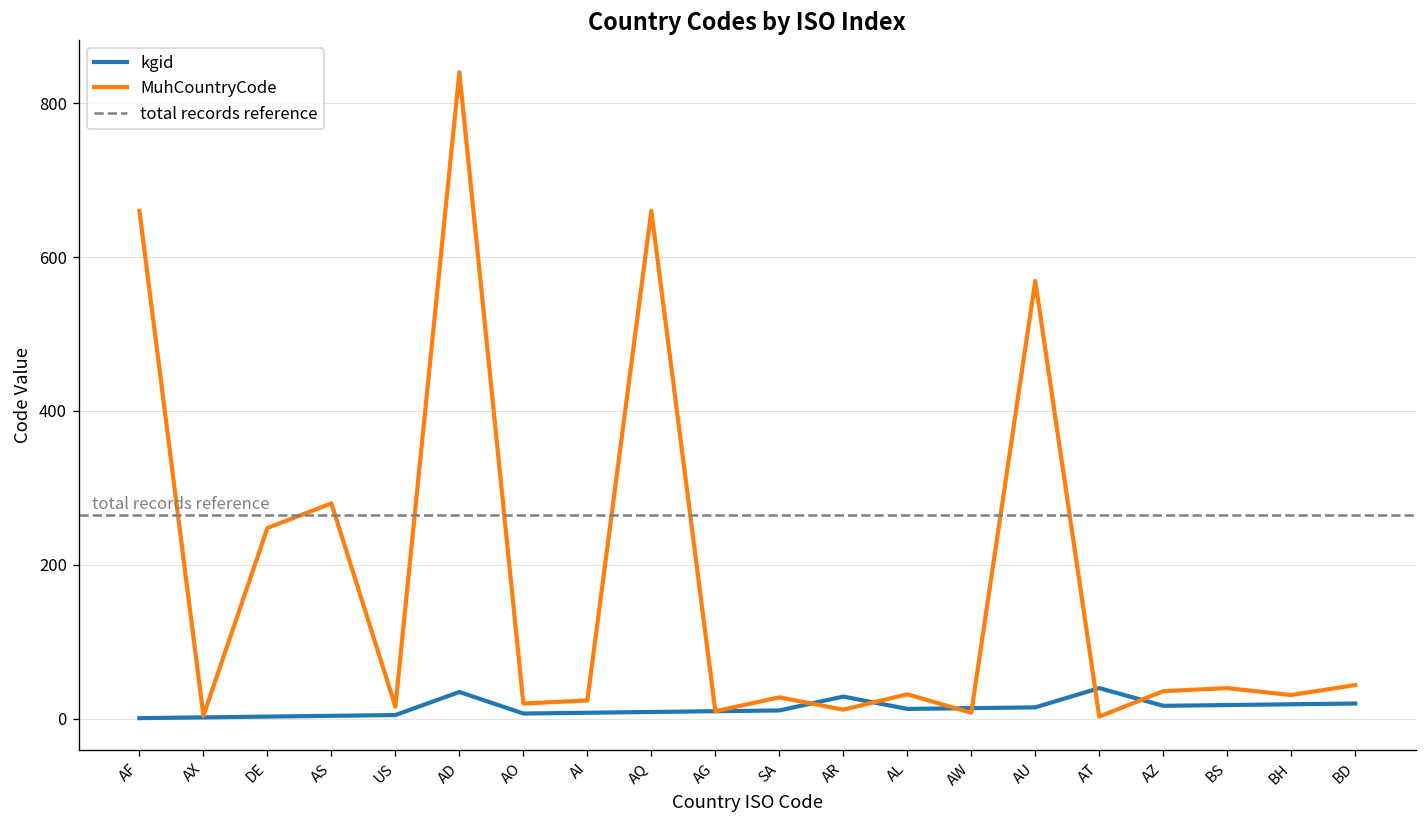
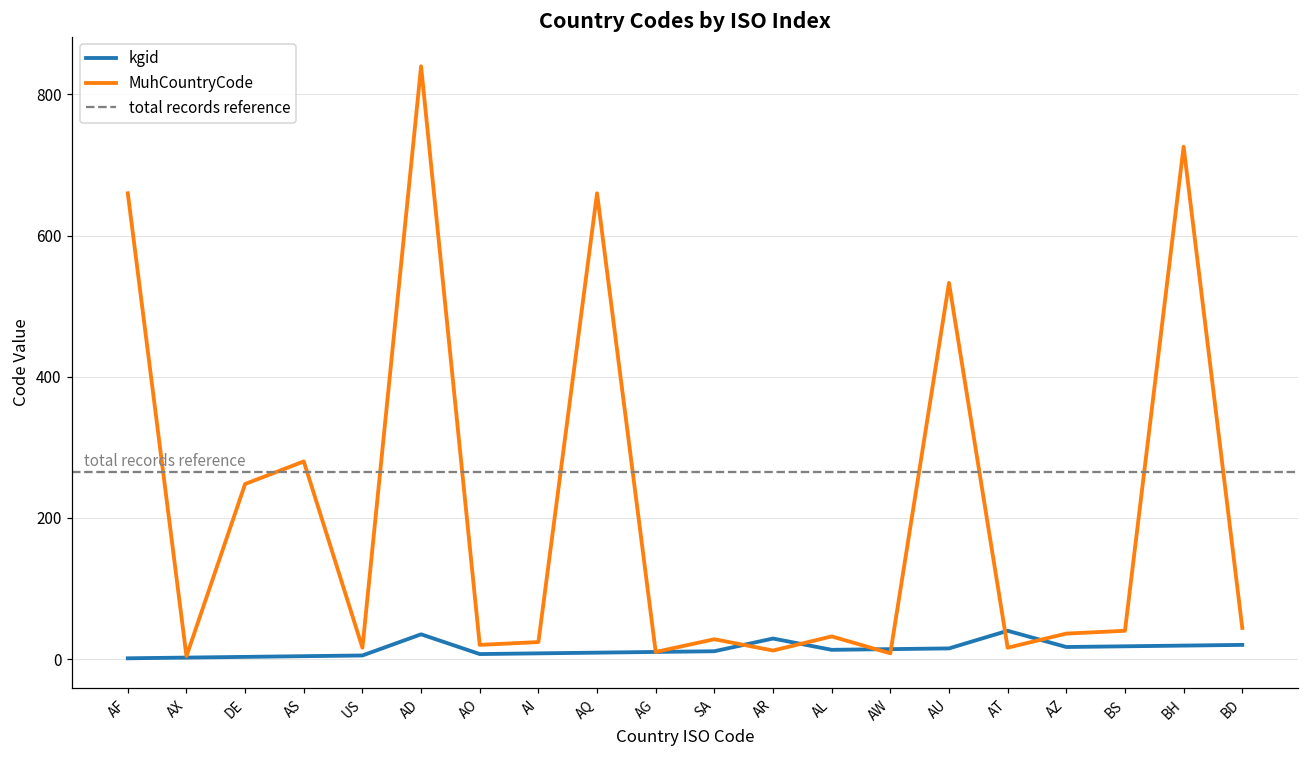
  {
    "kgid": {
      "AF": 0,
      "DE": 0,
      "AS": 0,
      "US": 10,
      "AD": 40,
      "AO": 10,
      "AI": 10,
      "AQ": 10,
      "SA": 10,
      "AR": 30,
      "AL": 10,
      "AW": 10,
      "AU": 20,
      "AT": 40,
      "AZ": 20,
      "BS": 20,
      "BH": 20,
      "BD": 20
    },
    "MuhCountryCode": {
      "AF": 660,
      "DE": 250,
      "AS": 280,
      "US": 20,
      "AD": 840,
      "AO": 20,
      "AI": 20,
      "AQ": 660,
      "SA": 30,
      "AR": 10,
      "AL": 30,
      "AW": 10,
-     "AU": 570,
-     "AT": 0,
+     "AU": 530,
+     "AT": 20,
      "AZ": 40,
      "BS": 40,
-     "BH": 30,
+     "BH": 730,
      "BD": 40
    }
  }
